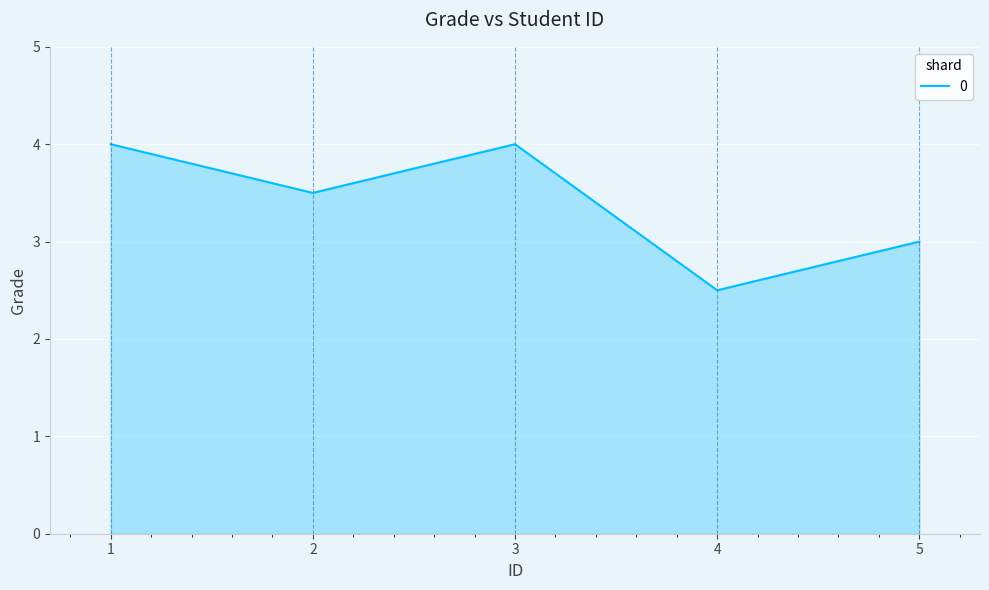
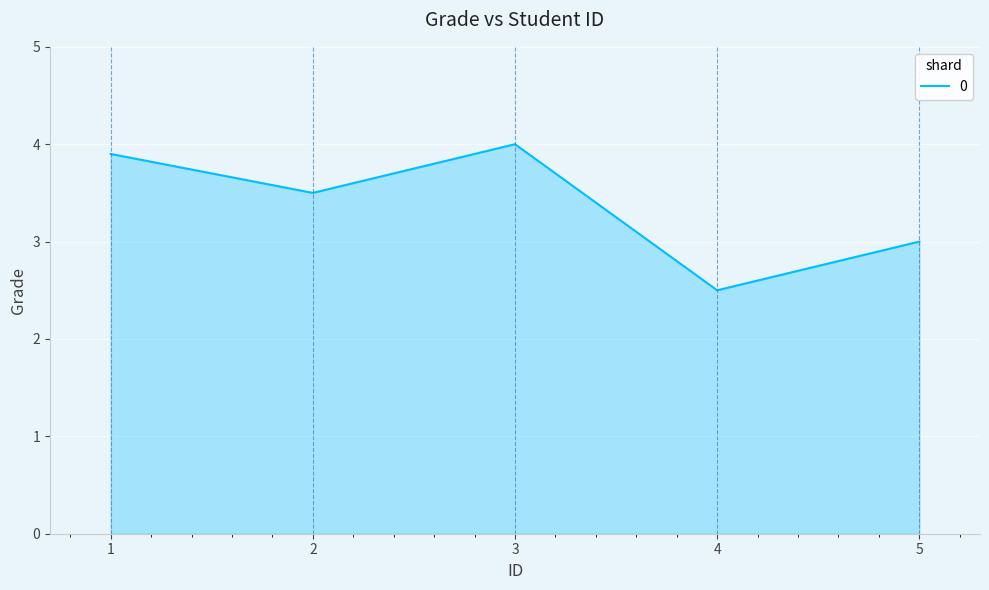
  {
-   "1": 4.0,
+   "1": 3.9,
    "2": 3.5,
    "3": 4.0,
    "4": 2.5,
    "5": 3.0
  }
